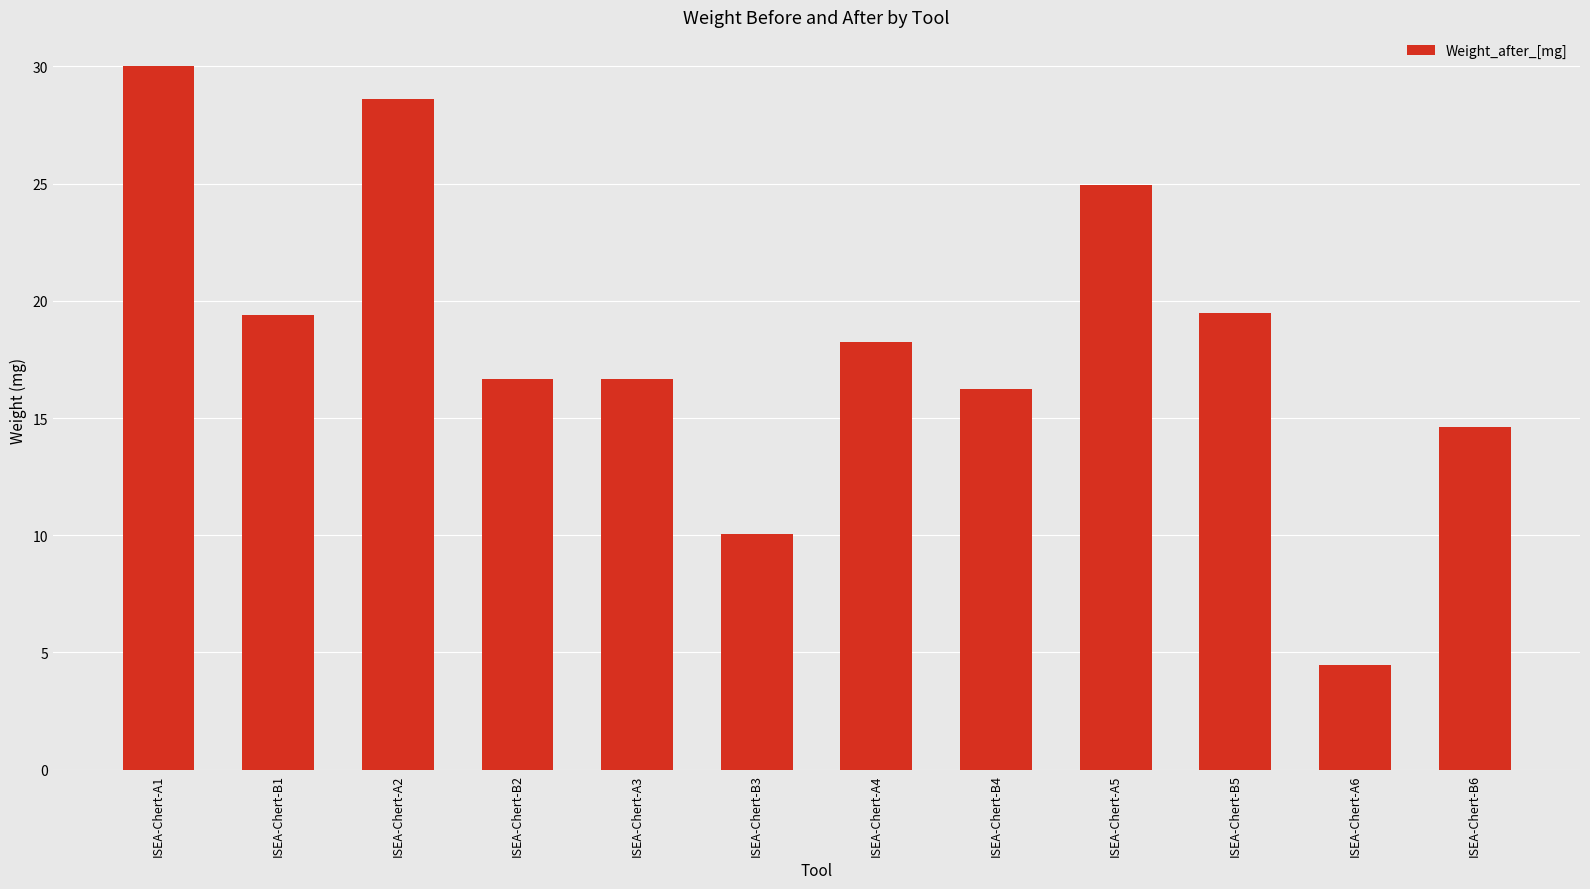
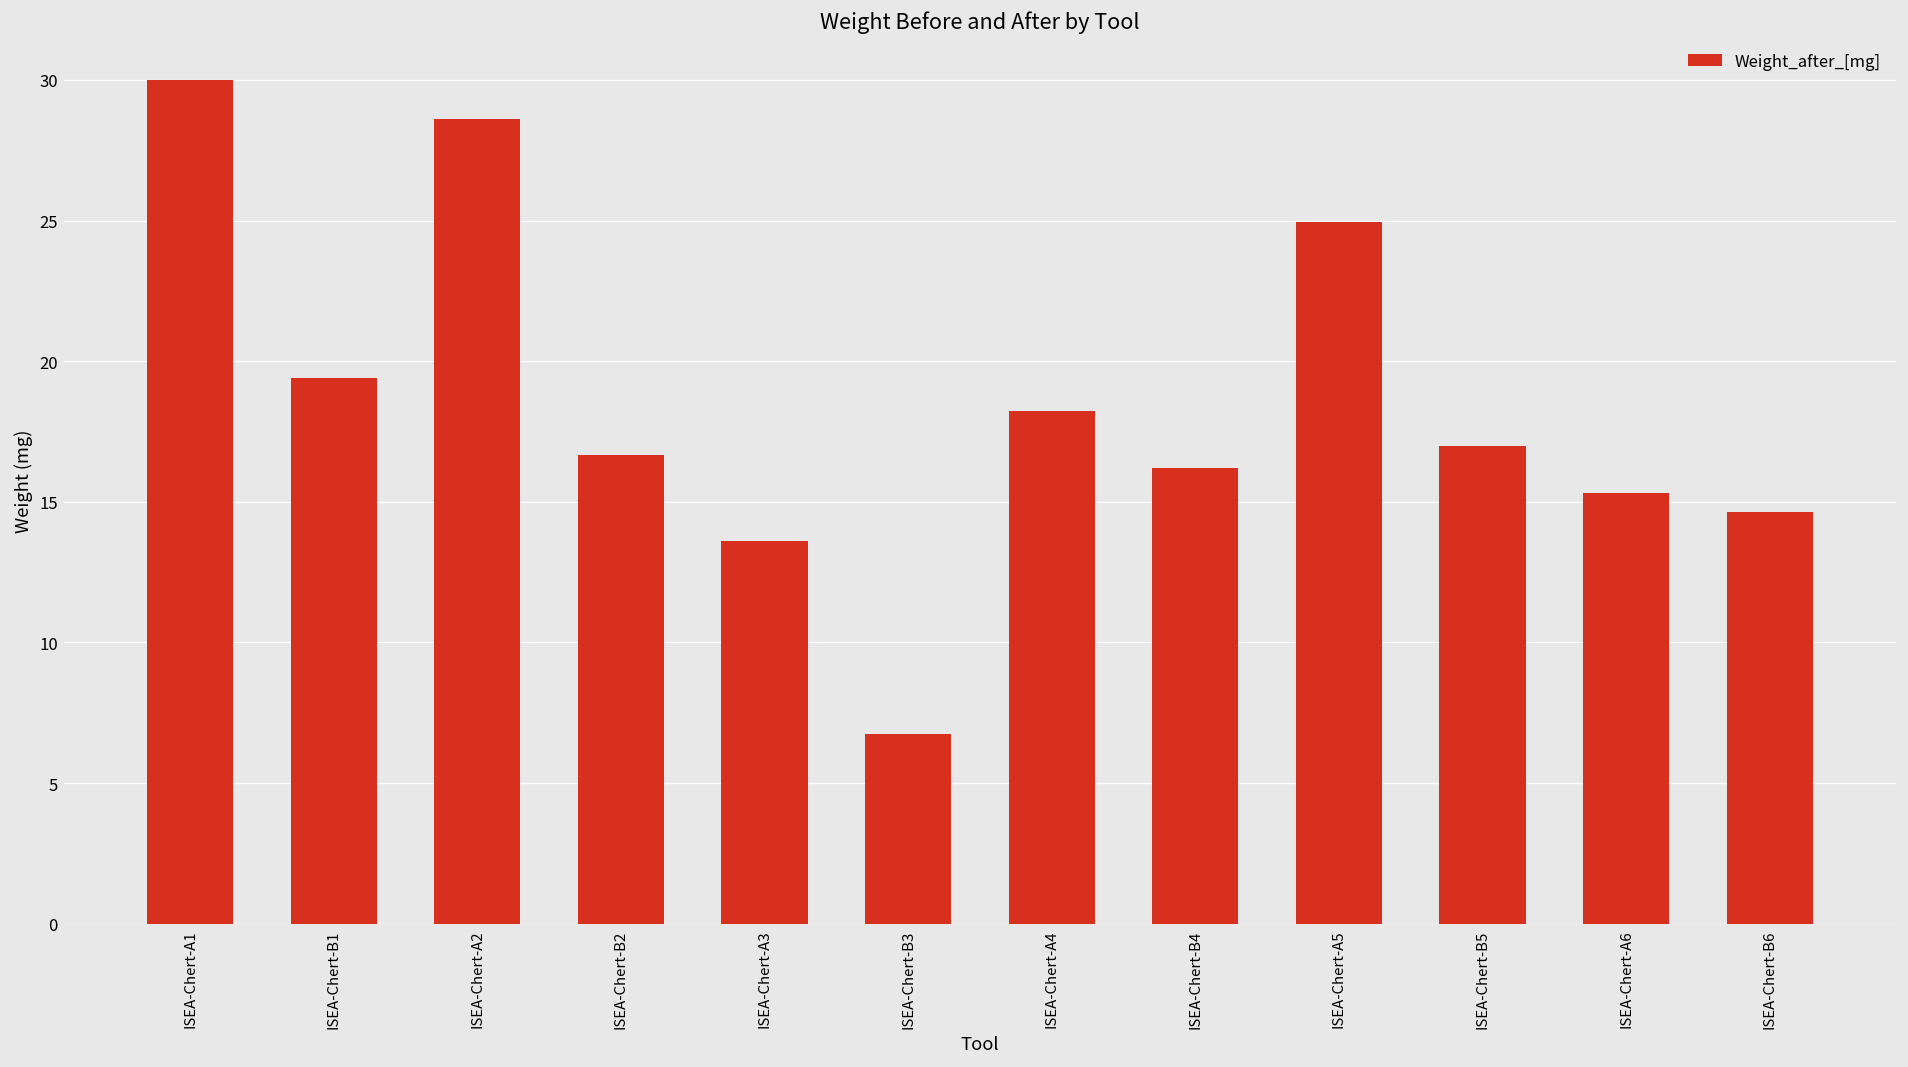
  {
    "ISEA-Chert-A1": 30.0,
    "ISEA-Chert-B1": 19.4,
    "ISEA-Chert-A2": 28.6,
    "ISEA-Chert-B2": 16.7,
-   "ISEA-Chert-A3": 16.7,
-   "ISEA-Chert-B3": 10.0,
+   "ISEA-Chert-A3": 13.6,
+   "ISEA-Chert-B3": 6.8,
    "ISEA-Chert-A4": 18.2,
    "ISEA-Chert-B4": 16.2,
    "ISEA-Chert-A5": 25.0,
-   "ISEA-Chert-B5": 19.5,
-   "ISEA-Chert-A6": 4.5,
+   "ISEA-Chert-B5": 17.0,
+   "ISEA-Chert-A6": 15.3,
    "ISEA-Chert-B6": 14.6
  }
